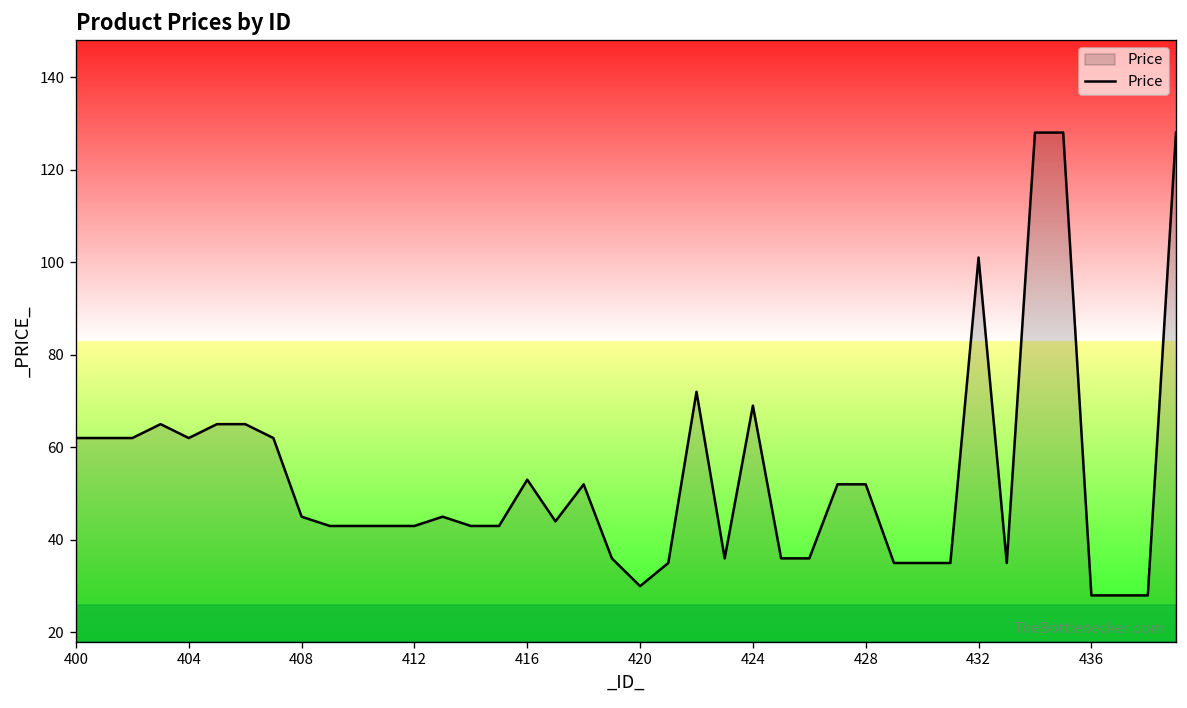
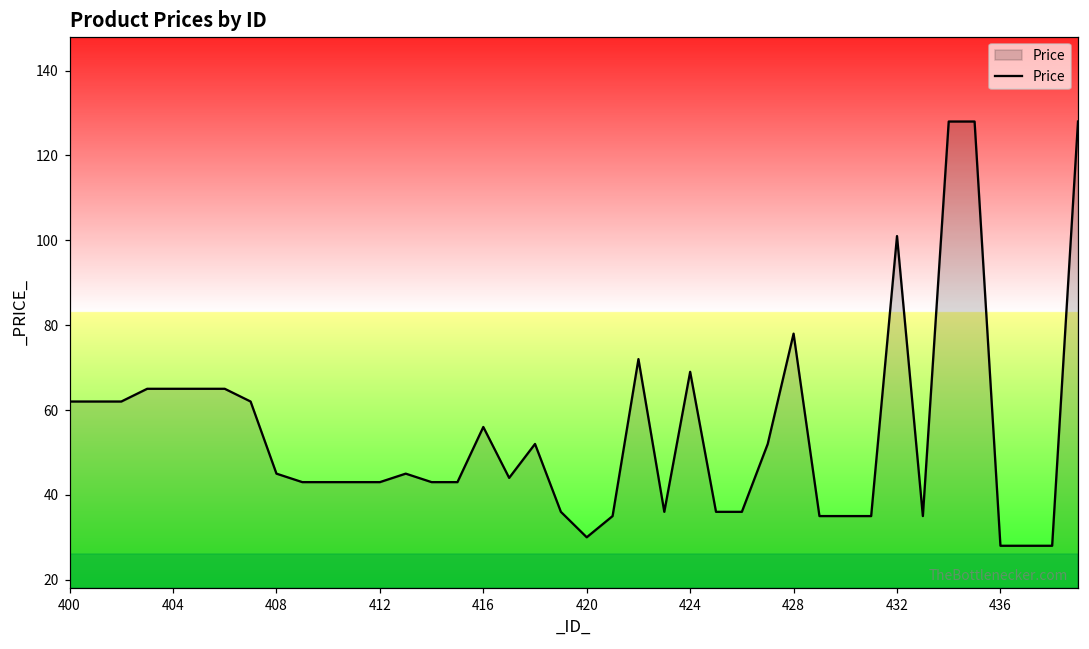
  {
    "400": 62,
-   "404": 62,
+   "404": 65,
    "408": 45,
    "412": 43,
-   "416": 53,
+   "416": 56,
    "420": 30,
    "424": 69,
-   "428": 52,
+   "428": 78,
    "432": 101,
    "436": 28
  }
